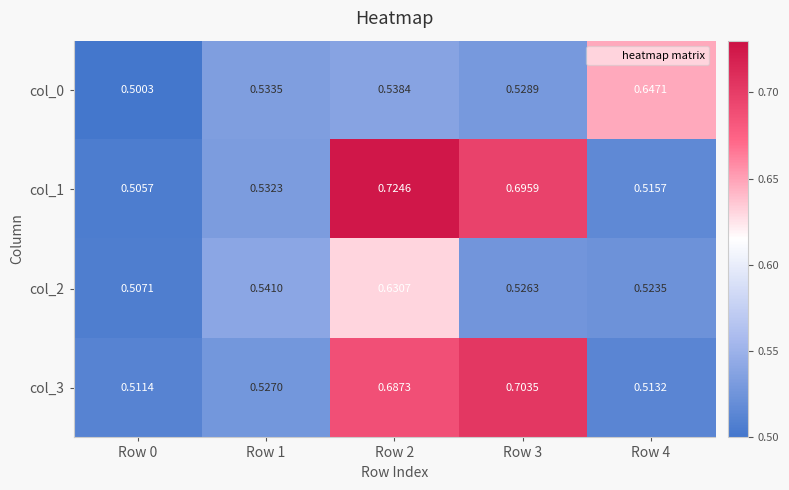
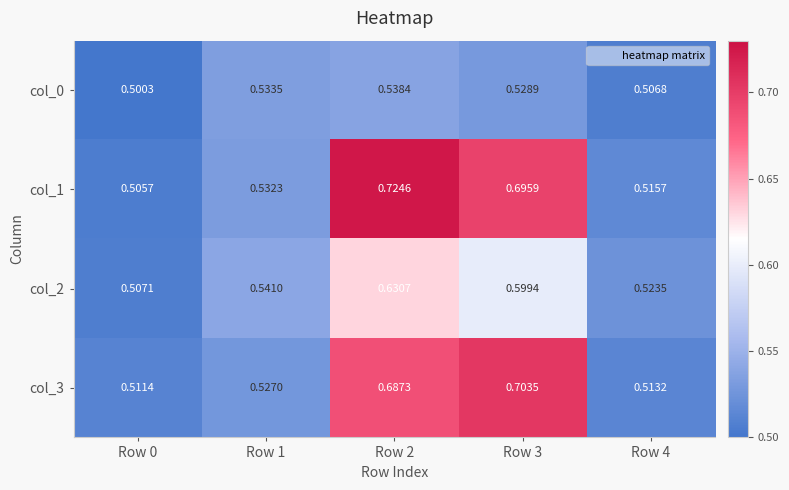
  {
    "col_0": {
      "Row 0": 0.5003,
      "Row 1": 0.5335,
      "Row 2": 0.5384,
      "Row 3": 0.5289,
-     "Row 4": 0.6471
+     "Row 4": 0.5068
    },
    "col_1": {
      "Row 0": 0.5057,
      "Row 1": 0.5323,
      "Row 2": 0.7246,
      "Row 3": 0.6959,
      "Row 4": 0.5157
    },
    "col_2": {
      "Row 0": 0.5071,
      "Row 1": 0.5410,
-     "Row 3": 0.5263,
+     "Row 3": 0.5994,
      "Row 4": 0.5235
    },
    "col_3": {
      "Row 0": 0.5114,
      "Row 1": 0.5270,
      "Row 2": 0.6873,
      "Row 3": 0.7035,
      "Row 4": 0.5132
    }
  }
